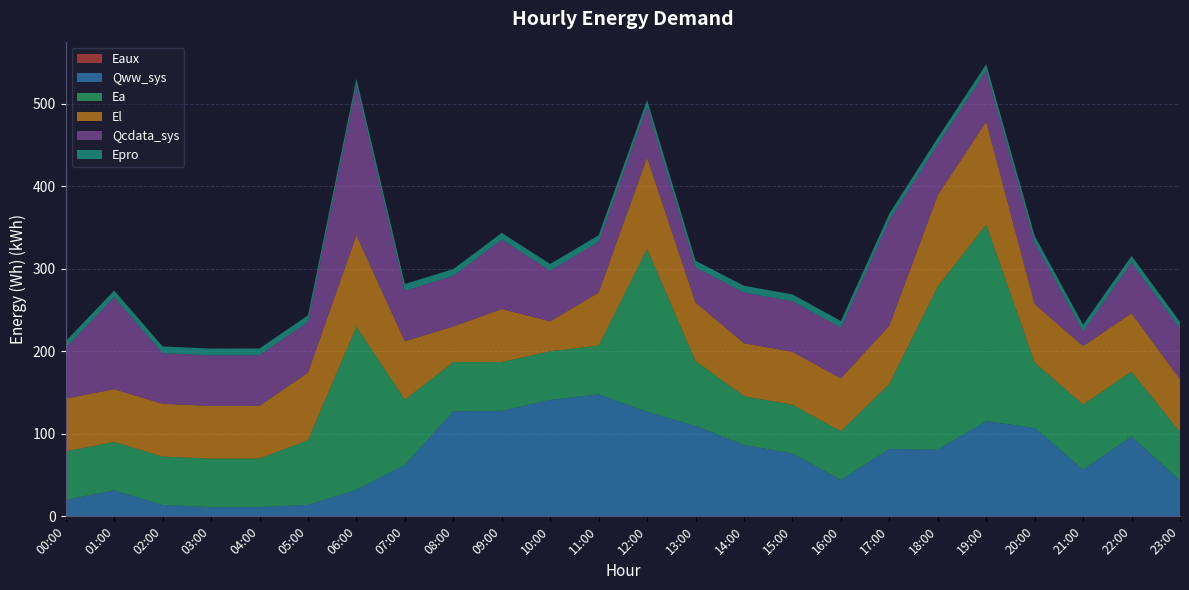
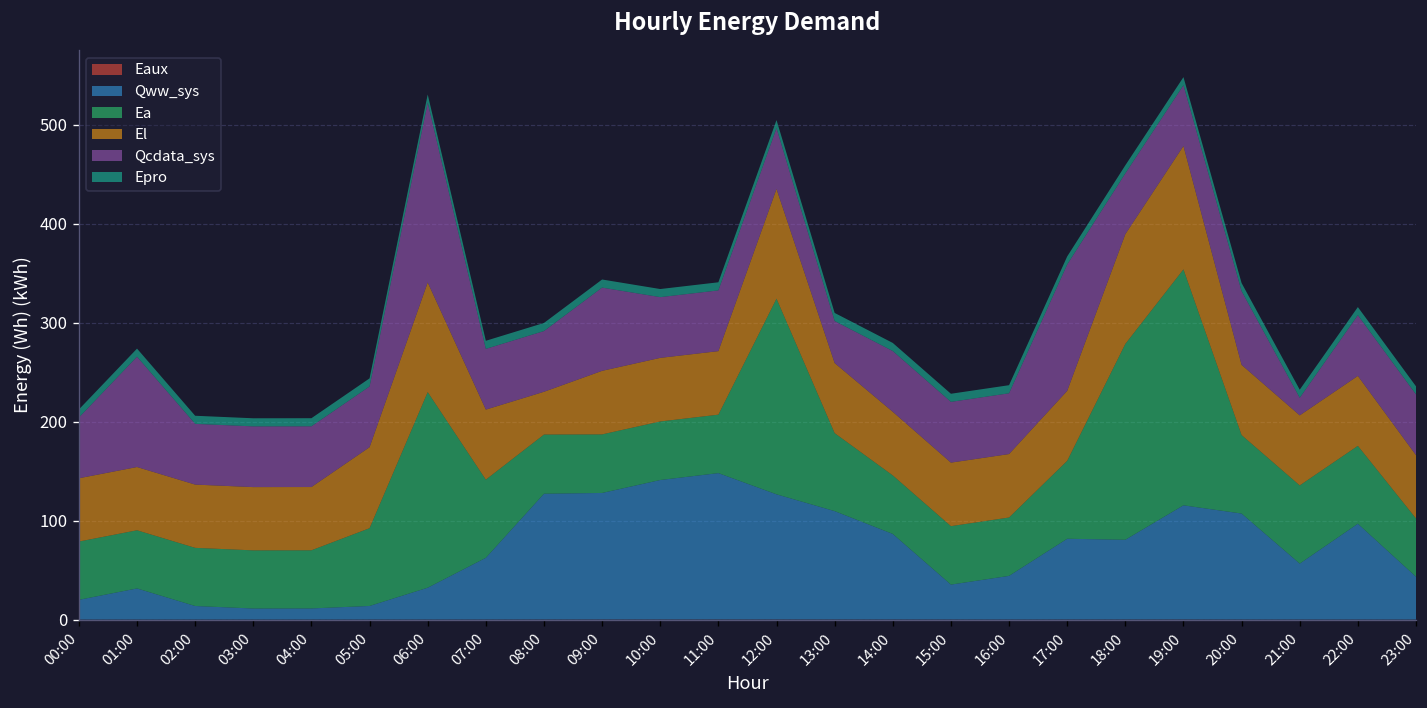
  {
    "Qww_sys": {
      "00:00": 20,
      "01:00": 30,
      "02:00": 10,
      "03:00": 10,
      "04:00": 10,
      "05:00": 10,
      "06:00": 30,
      "07:00": 60,
      "08:00": 130,
      "09:00": 130,
      "10:00": 140,
      "11:00": 150,
      "12:00": 130,
      "13:00": 110,
      "14:00": 90,
-     "15:00": 80,
+     "15:00": 40,
      "16:00": 40,
      "17:00": 80,
      "18:00": 80,
      "19:00": 120,
      "20:00": 110,
      "21:00": 60,
      "22:00": 100,
      "23:00": 40
    },
    "El": {
      "00:00": 60,
      "01:00": 60,
      "02:00": 60,
      "03:00": 60,
      "04:00": 60,
      "05:00": 80,
      "06:00": 110,
      "07:00": 70,
      "08:00": 40,
      "09:00": 60,
-     "10:00": 40,
+     "10:00": 60,
      "11:00": 60,
      "12:00": 110,
      "13:00": 70,
      "14:00": 60,
      "15:00": 60,
      "16:00": 60,
      "17:00": 70,
      "18:00": 110,
      "19:00": 120,
      "20:00": 70,
      "21:00": 70,
      "22:00": 70,
      "23:00": 60
    },
    "Qcdata_sys": {
      "00:00": 60,
      "01:00": 110,
      "02:00": 60,
      "03:00": 60,
      "04:00": 60,
      "05:00": 60,
      "06:00": 180,
      "07:00": 60,
      "08:00": 60,
      "09:00": 80,
      "10:00": 60,
      "11:00": 60,
      "12:00": 60,
      "13:00": 40,
      "14:00": 60,
      "15:00": 60,
      "16:00": 60,
      "17:00": 130,
      "18:00": 60,
      "19:00": 60,
      "20:00": 70,
      "21:00": 20,
      "22:00": 60,
      "23:00": 60
    }
  }
